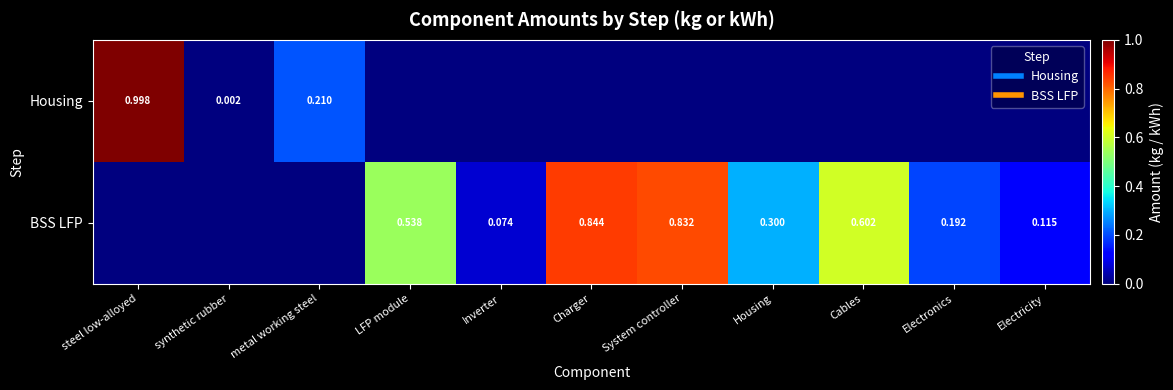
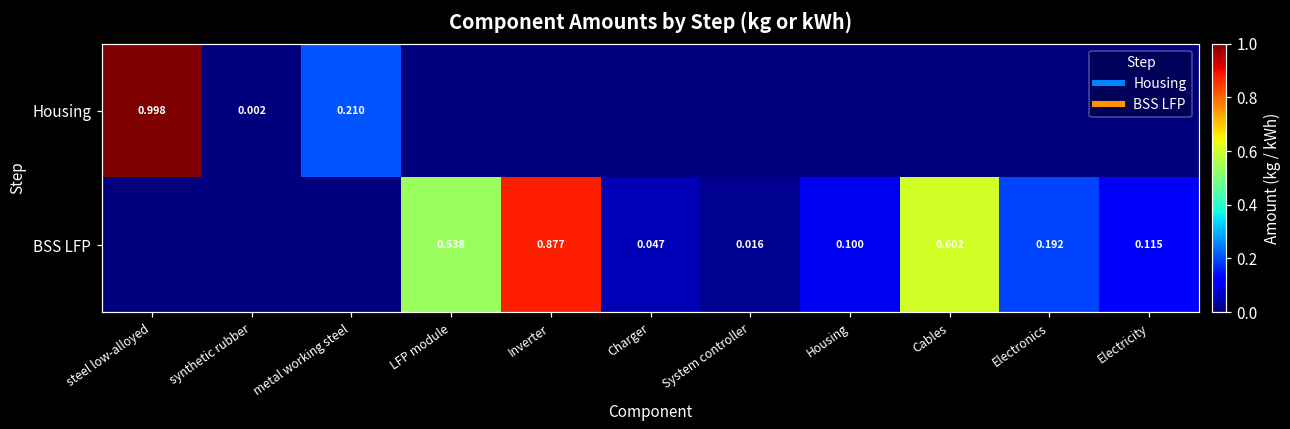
  {
    "Housing": {
      "steel low-alloyed": 0.998,
      "synthetic rubber": 0.002,
      "metal working steel": 0.210
    },
    "BSS LFP": {
      "LFP module": 0.538,
-     "Inverter": 0.074,
-     "Charger": 0.844,
-     "System controller": 0.832,
-     "Housing": 0.300,
+     "Inverter": 0.877,
+     "Charger": 0.047,
+     "System controller": 0.016,
+     "Housing": 0.100,
      "Cables": 0.602,
      "Electronics": 0.192,
      "Electricity": 0.115
    }
  }
